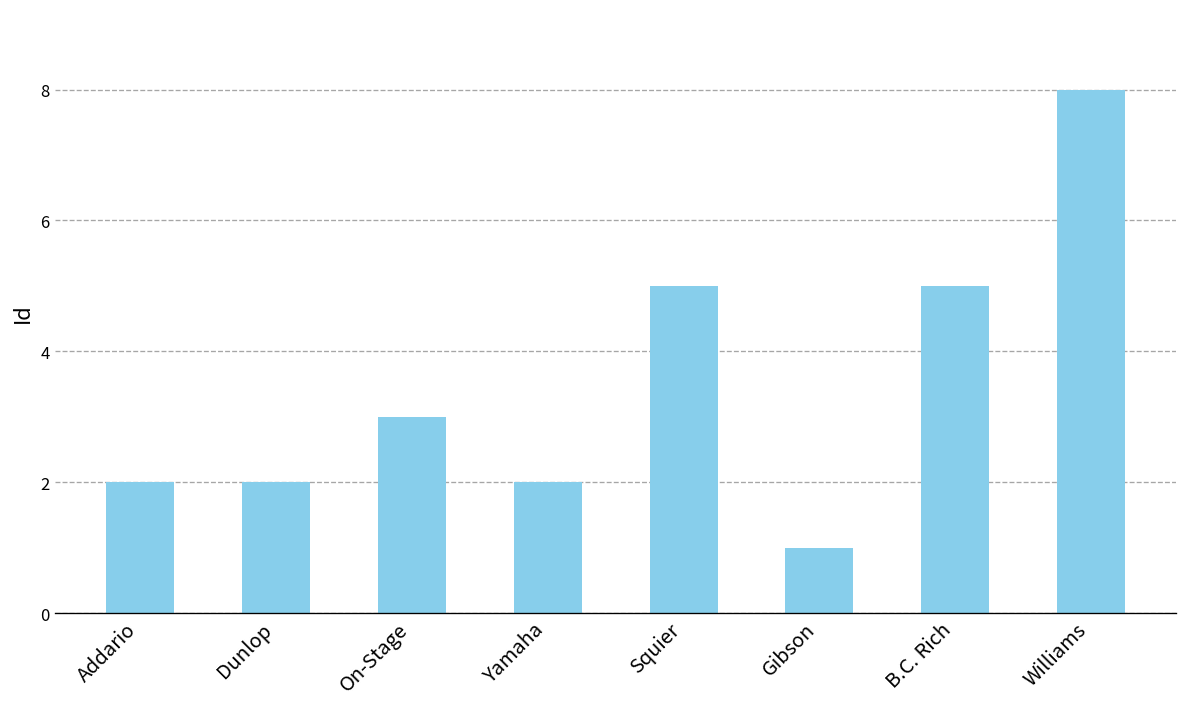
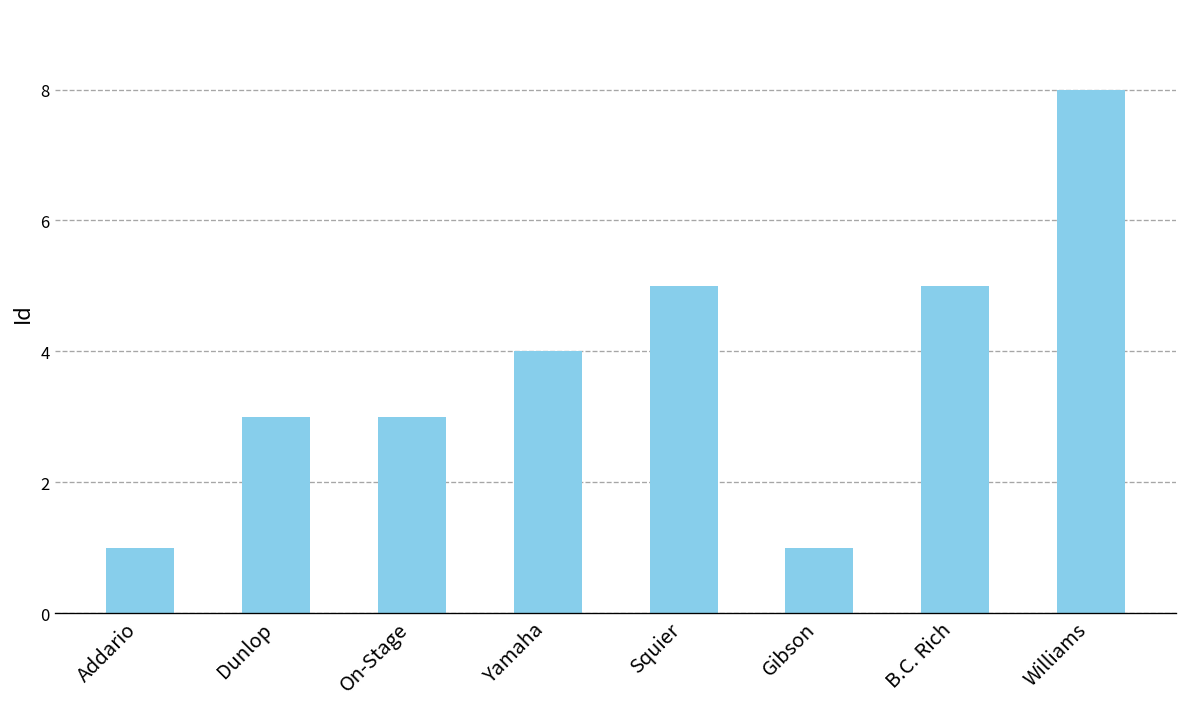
  {
-   "Addario": 2,
-   "Dunlop": 2,
+   "Addario": 1,
+   "Dunlop": 3,
    "On-Stage": 3,
-   "Yamaha": 2,
+   "Yamaha": 4,
    "Squier": 5,
    "Gibson": 1,
    "B.C. Rich": 5,
    "Williams": 8
  }
